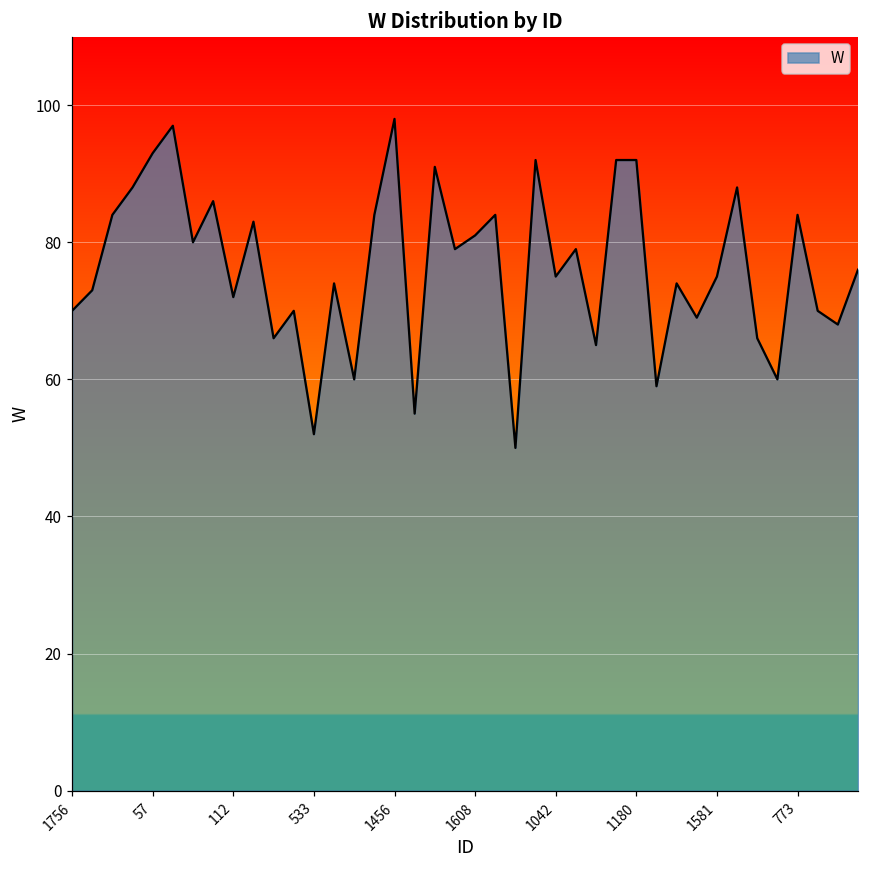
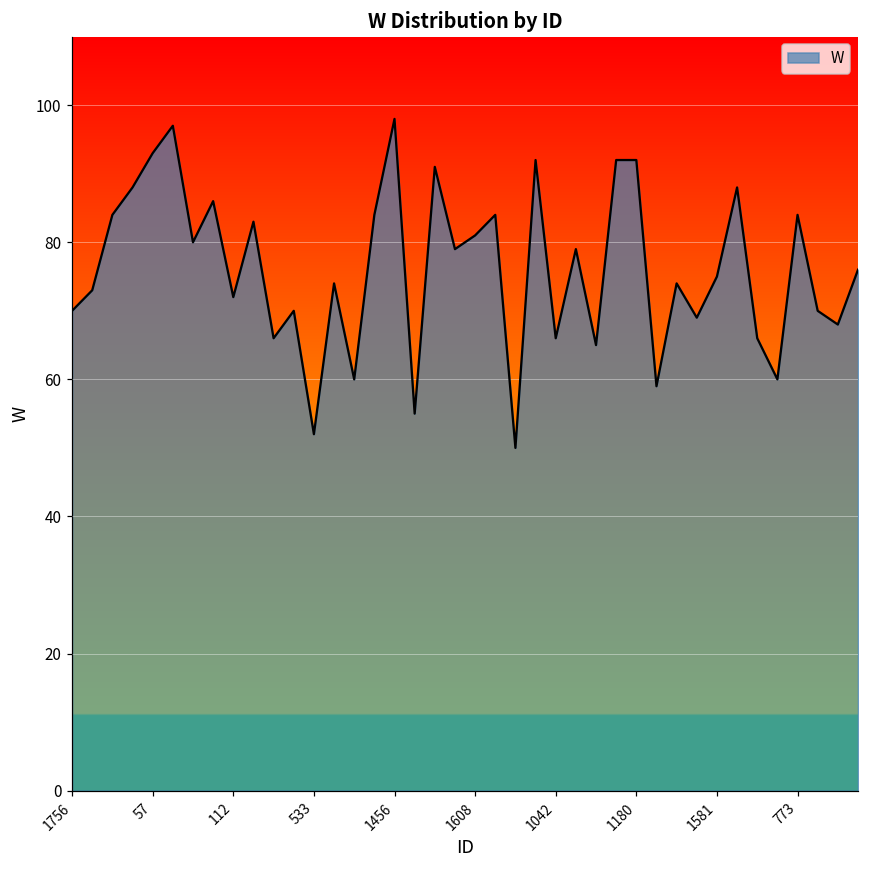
  {
    "1756": 70,
    "57": 93,
    "112": 72,
    "533": 52,
    "1456": 98,
    "1608": 81,
-   "1042": 75,
+   "1042": 66,
    "1180": 92,
    "1581": 75,
    "773": 84
  }
